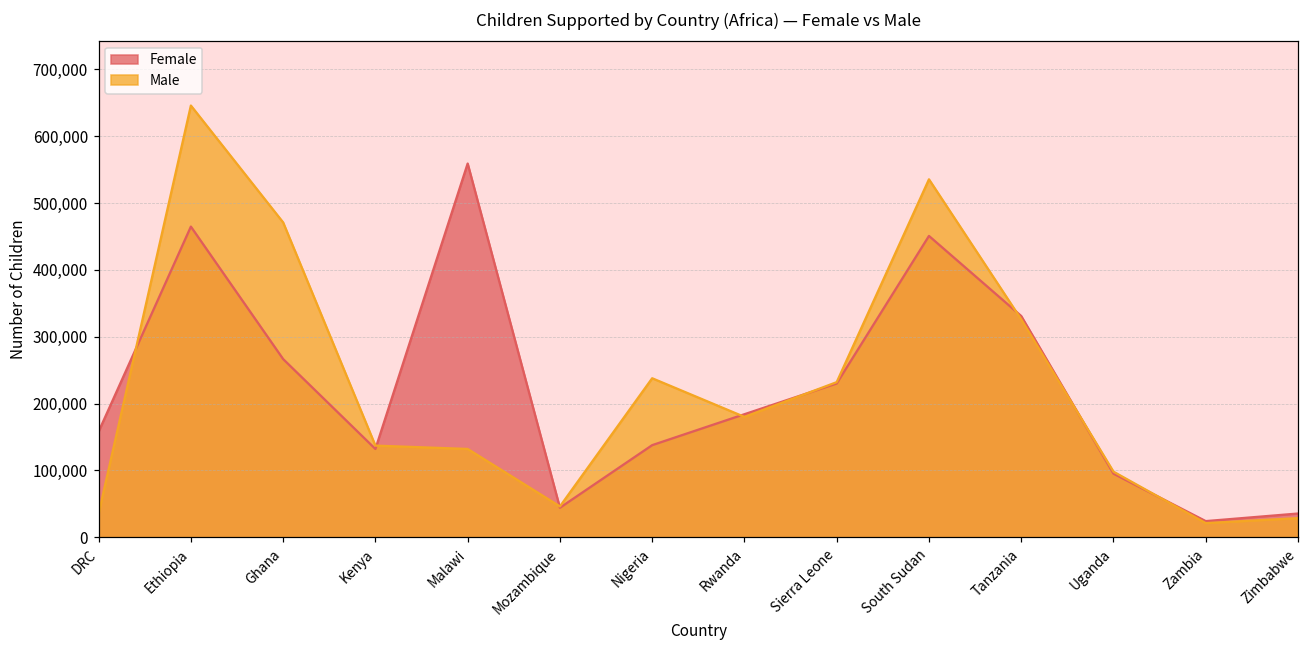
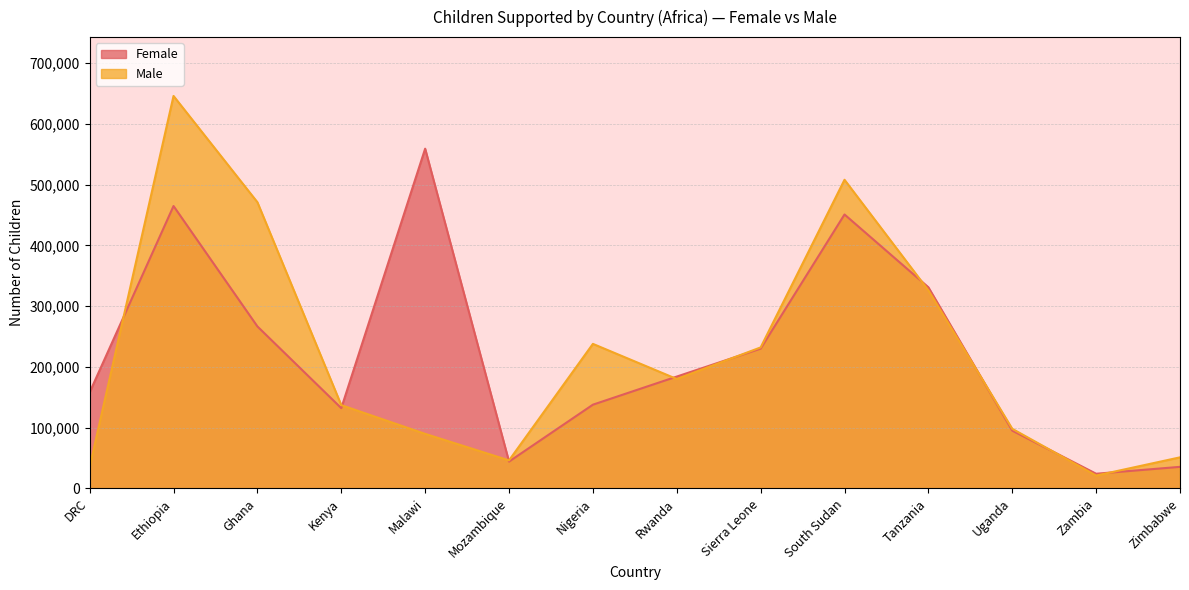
  {
    "Female": {
      "DRC": "160,000",
      "Ethiopia": "460,000",
      "Ghana": "270,000",
      "Kenya": "130,000",
      "Malawi": "560,000",
      "Nigeria": "140,000",
      "South Sudan": "450,000",
      "Tanzania": "330,000",
      "Zimbabwe": "40,000"
    },
    "Male": {
      "DRC": "40,000",
      "Ethiopia": "650,000",
      "Ghana": "470,000",
      "Kenya": "140,000",
-     "Malawi": "130,000",
+     "Malawi": "90,000",
      "Nigeria": "240,000",
-     "South Sudan": "540,000",
+     "South Sudan": "510,000",
      "Tanzania": "330,000",
-     "Zimbabwe": "30,000"
+     "Zimbabwe": "50,000"
    }
  }
